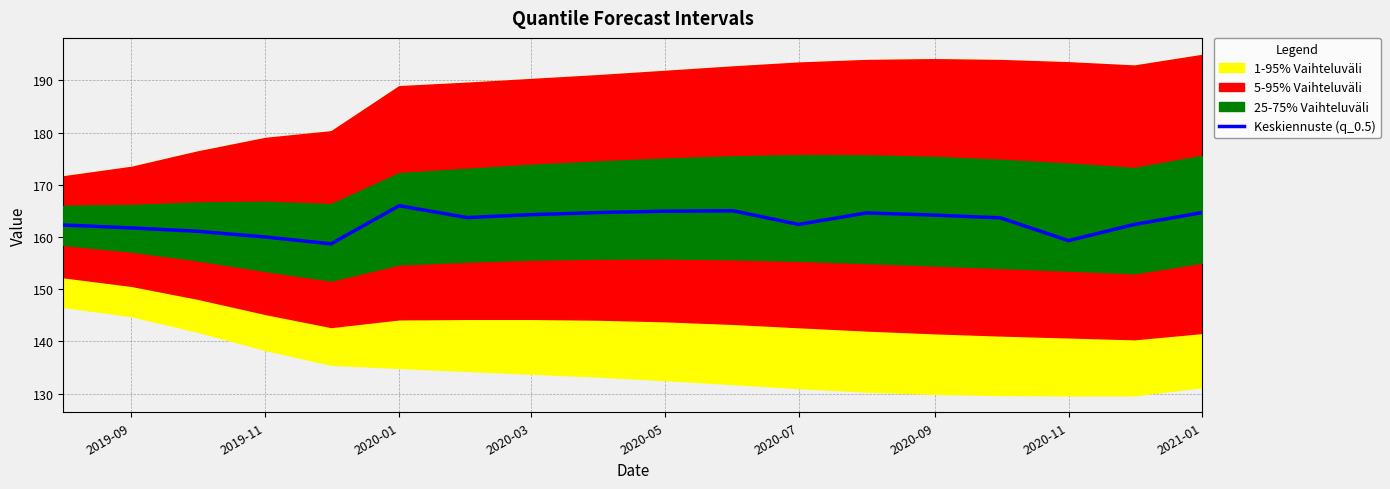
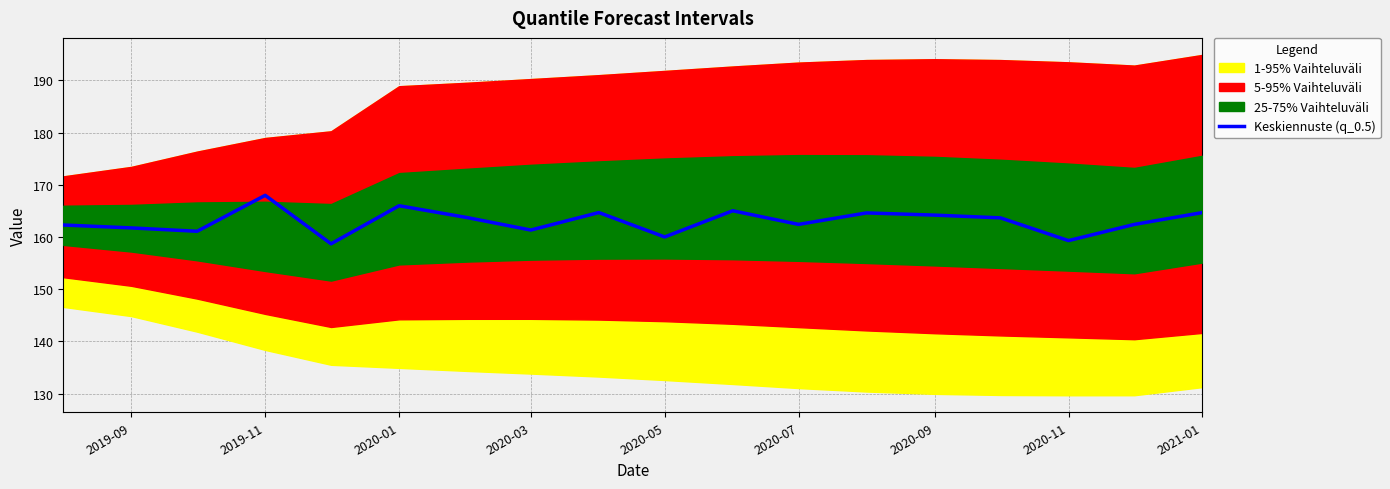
  {
    "Keskiennuste (q_0.5)": {
      "2019-09": 162,
-     "2019-11": 160,
+     "2019-11": 168,
      "2020-01": 166,
-     "2020-03": 164,
-     "2020-05": 165,
+     "2020-03": 161,
+     "2020-05": 160,
      "2020-07": 162,
      "2020-09": 164,
      "2020-11": 159,
      "2021-01": 165
    }
  }
